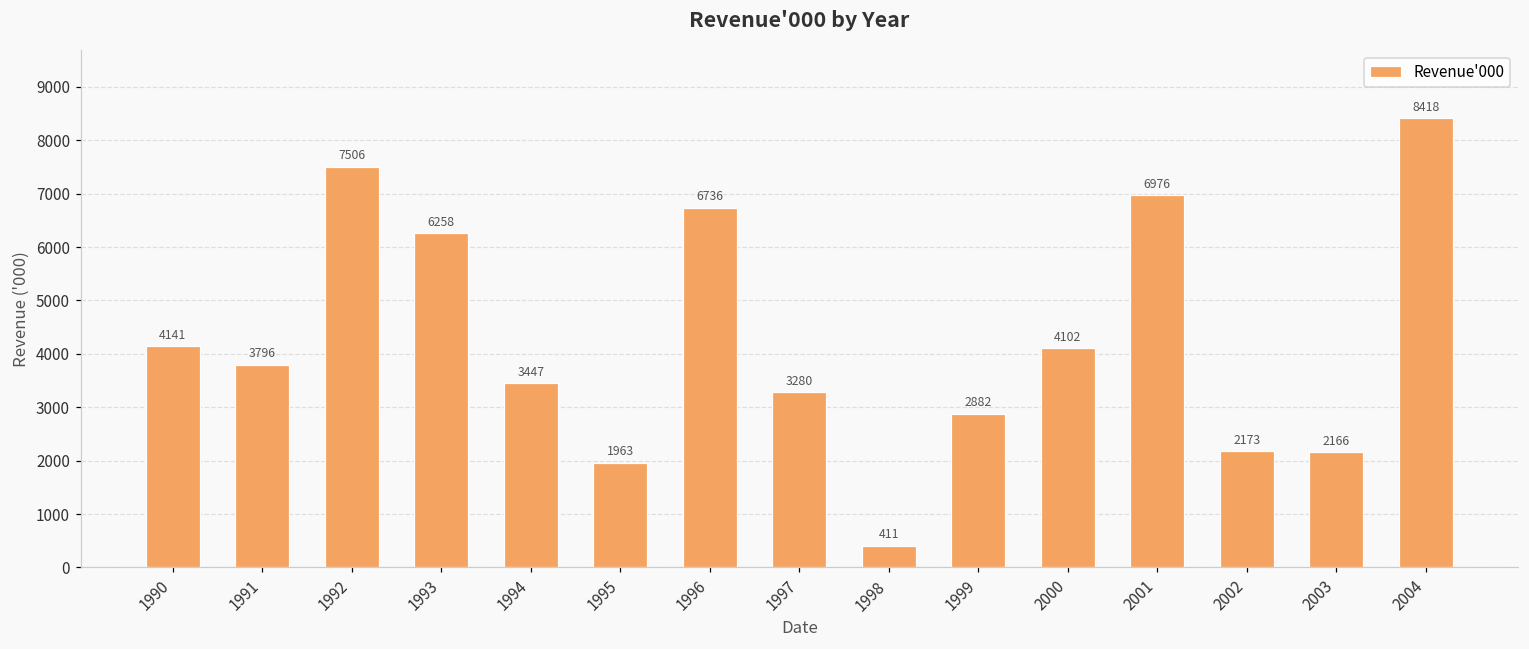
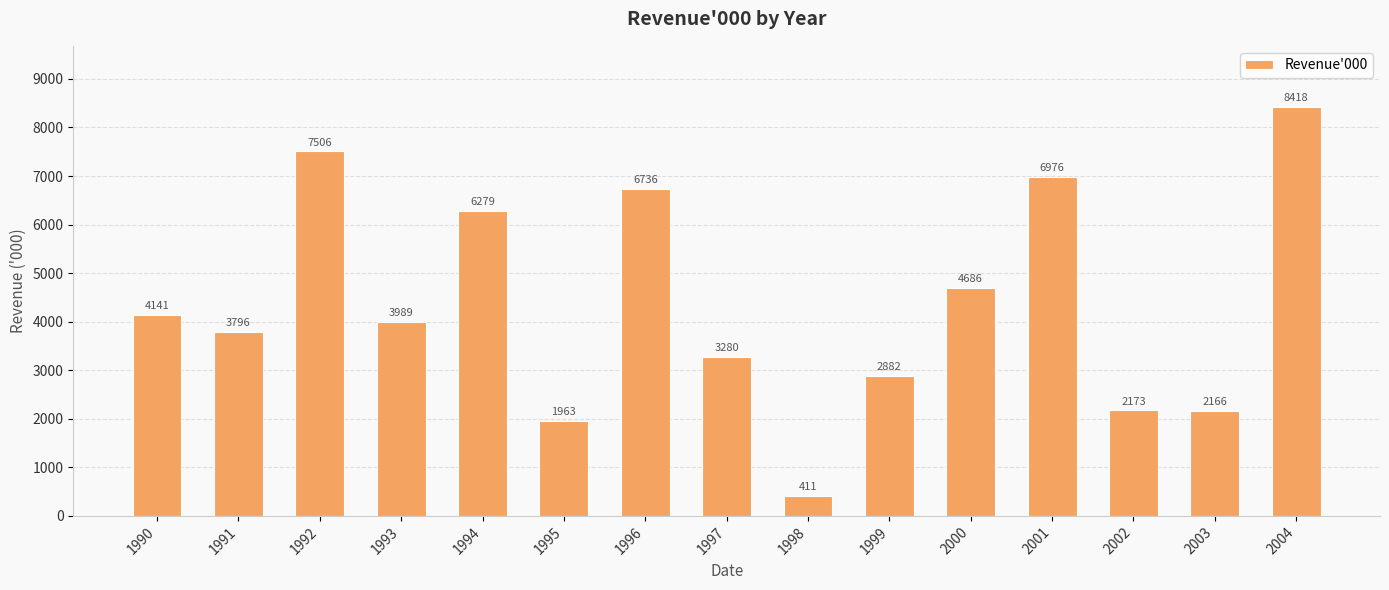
  {
    "1990": 4141,
    "1991": 3796,
    "1992": 7506,
-   "1993": 6258,
-   "1994": 3447,
+   "1993": 3989,
+   "1994": 6279,
    "1995": 1963,
    "1996": 6736,
    "1997": 3280,
    "1998": 411,
    "1999": 2882,
-   "2000": 4102,
+   "2000": 4686,
    "2001": 6976,
    "2002": 2173,
    "2003": 2166,
    "2004": 8418
  }
